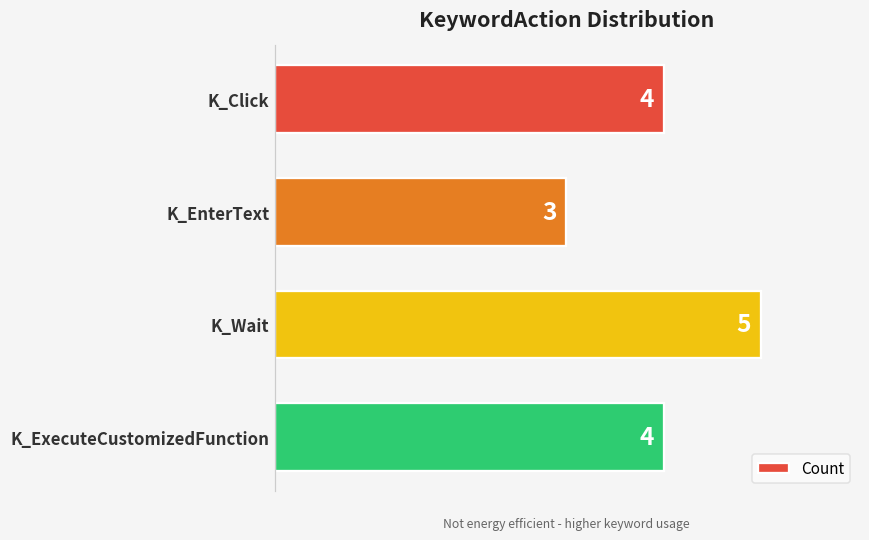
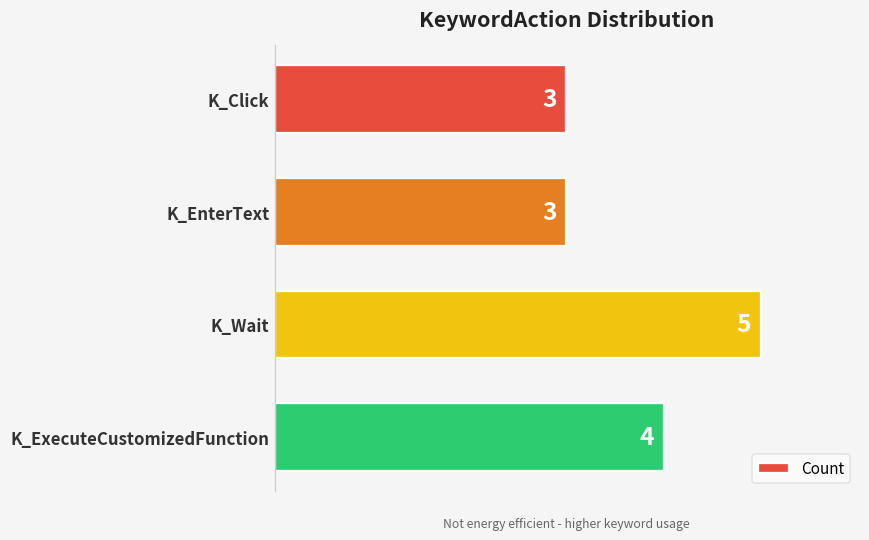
  {
-   "K_Click": 4,
+   "K_Click": 3,
    "K_EnterText": 3,
    "K_Wait": 5,
    "K_ExecuteCustomizedFunction": 4
  }
